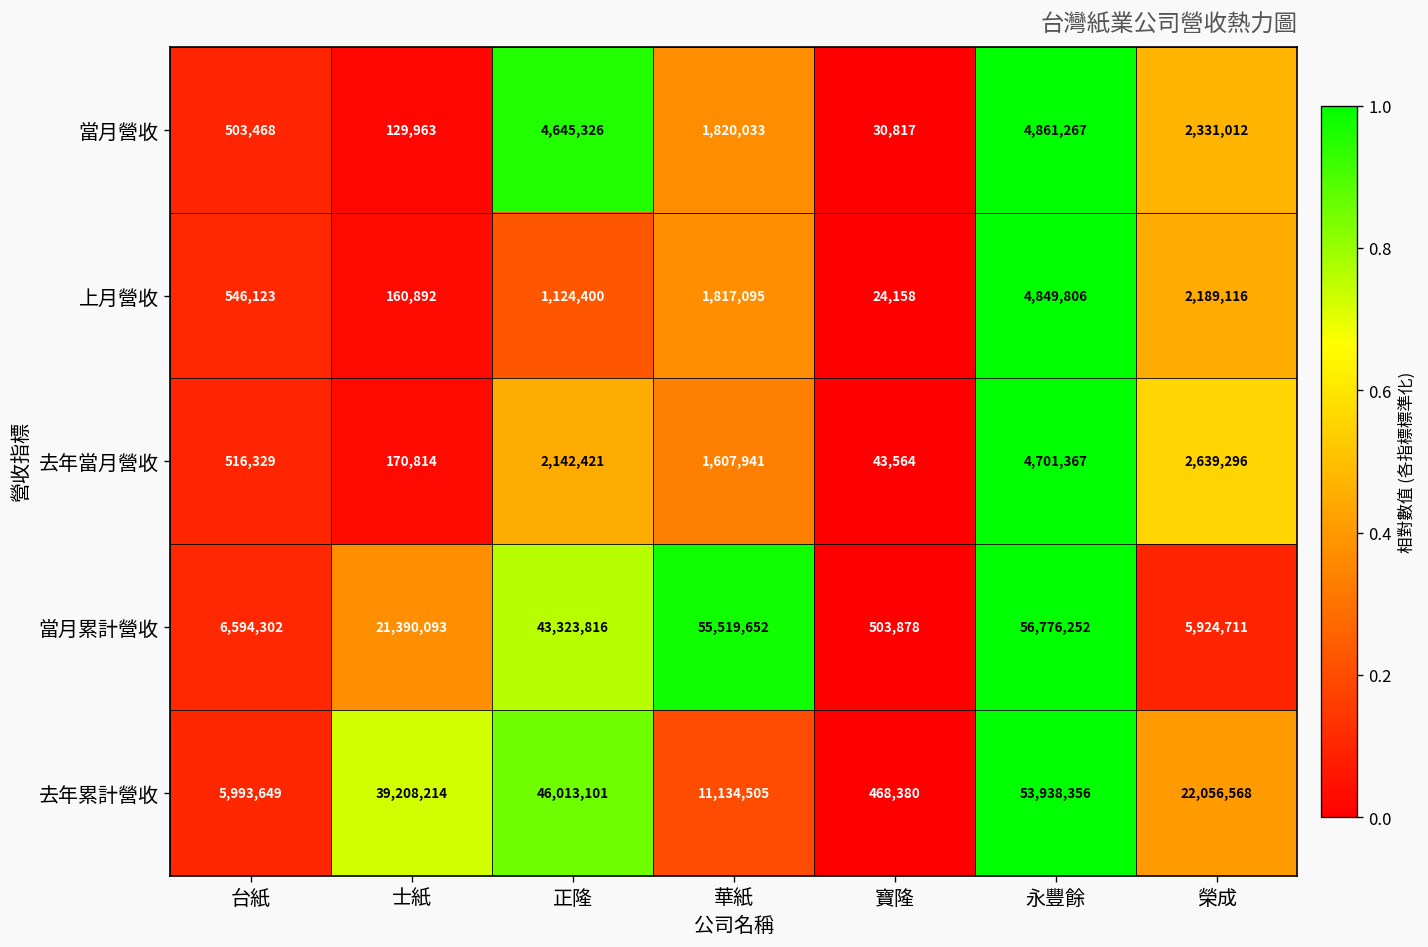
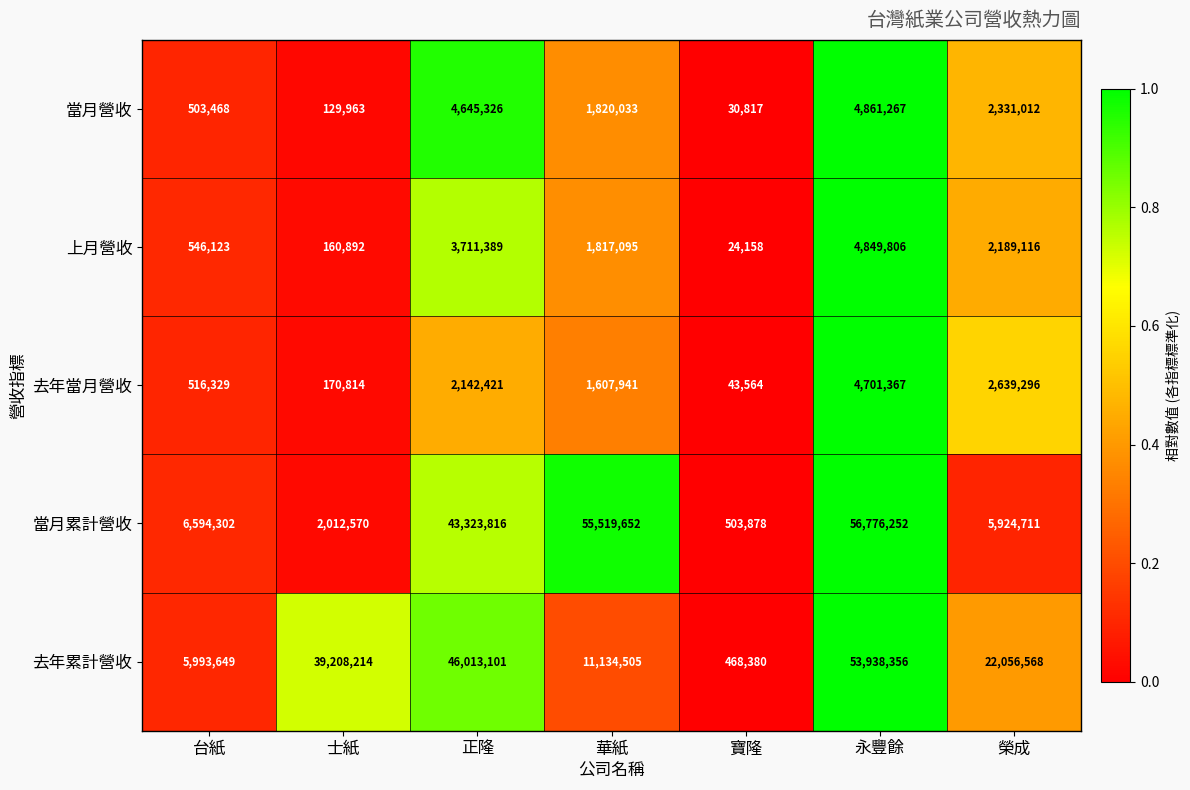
  {
    "當月營收": {
      "台紙": "503,468",
      "士紙": "129,963",
      "正隆": "4,645,326",
      "華紙": "1,820,033",
      "寶隆": "30,817",
      "永豐餘": "4,861,267",
      "榮成": "2,331,012"
    },
    "上月營收": {
      "台紙": "546,123",
      "士紙": "160,892",
-     "正隆": "1,124,400",
+     "正隆": "3,711,389",
      "華紙": "1,817,095",
      "寶隆": "24,158",
      "永豐餘": "4,849,806",
      "榮成": "2,189,116"
    },
    "去年當月營收": {
      "台紙": "516,329",
      "士紙": "170,814",
      "正隆": "2,142,421",
      "華紙": "1,607,941",
      "寶隆": "43,564",
      "永豐餘": "4,701,367",
      "榮成": "2,639,296"
    },
    "當月累計營收": {
      "台紙": "6,594,302",
-     "士紙": "21,390,093",
+     "士紙": "2,012,570",
      "正隆": "43,323,816",
      "華紙": "55,519,652",
      "寶隆": "503,878",
      "永豐餘": "56,776,252",
      "榮成": "5,924,711"
    },
    "去年累計營收": {
      "台紙": "5,993,649",
      "士紙": "39,208,214",
      "正隆": "46,013,101",
      "華紙": "11,134,505",
      "寶隆": "468,380",
      "永豐餘": "53,938,356",
      "榮成": "22,056,568"
    }
  }
